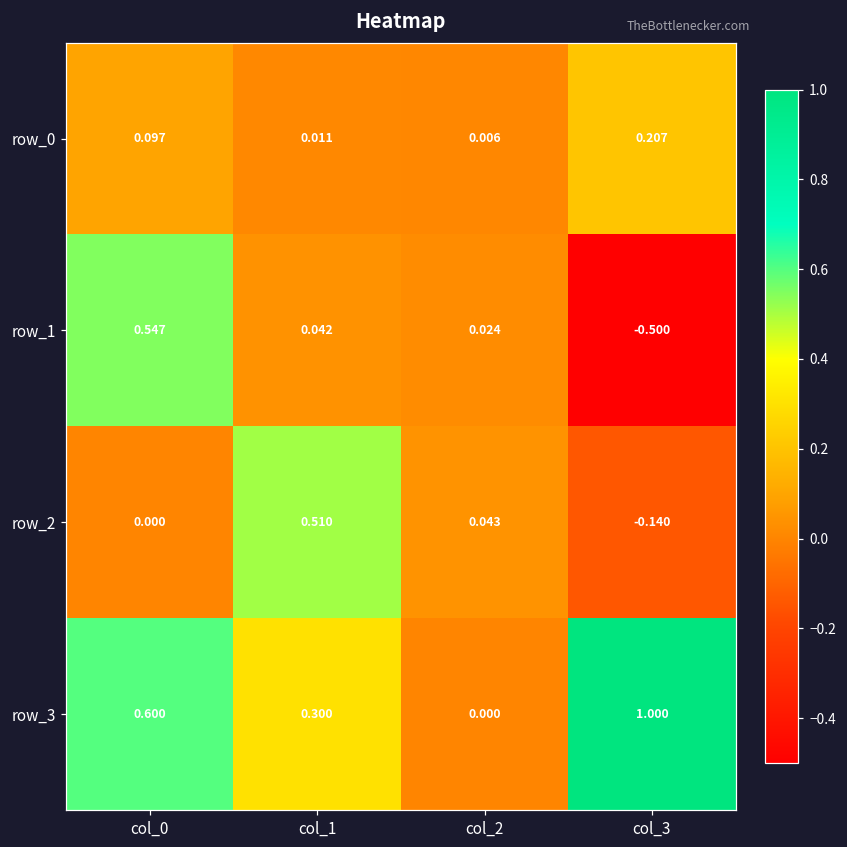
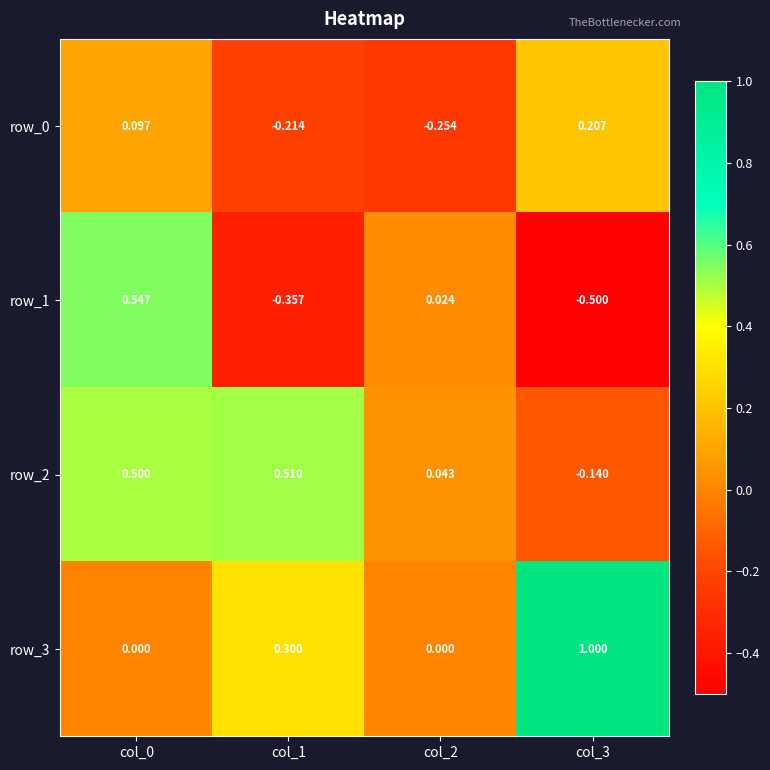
  {
    "row_0": {
      "col_0": 0.097,
-     "col_1": 0.011,
-     "col_2": 0.006,
+     "col_1": -0.214,
+     "col_2": -0.254,
      "col_3": 0.207
    },
    "row_1": {
      "col_0": 0.547,
-     "col_1": 0.042,
+     "col_1": -0.357,
      "col_2": 0.024,
      "col_3": -0.500
    },
    "row_2": {
-     "col_0": 0.000,
+     "col_0": 0.500,
      "col_1": 0.510,
      "col_2": 0.043,
      "col_3": -0.140
    },
    "row_3": {
-     "col_0": 0.600,
+     "col_0": 0.000,
      "col_1": 0.300,
      "col_2": 0.000,
      "col_3": 1.000
    }
  }
